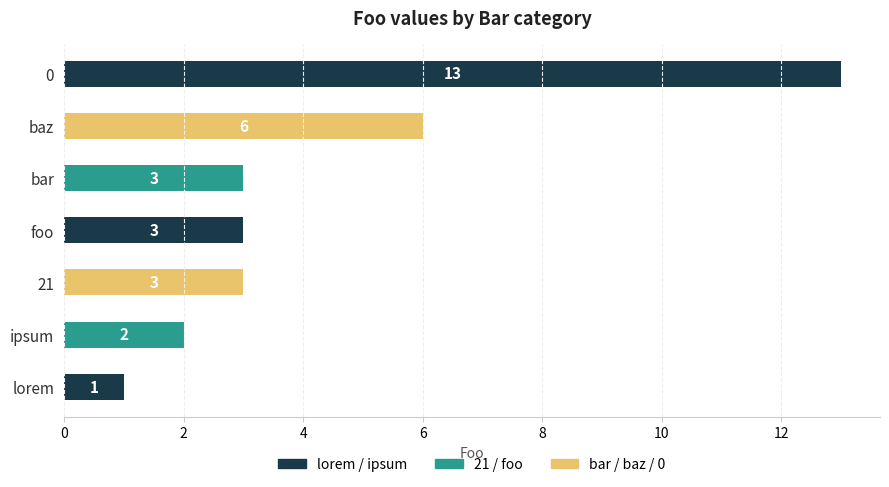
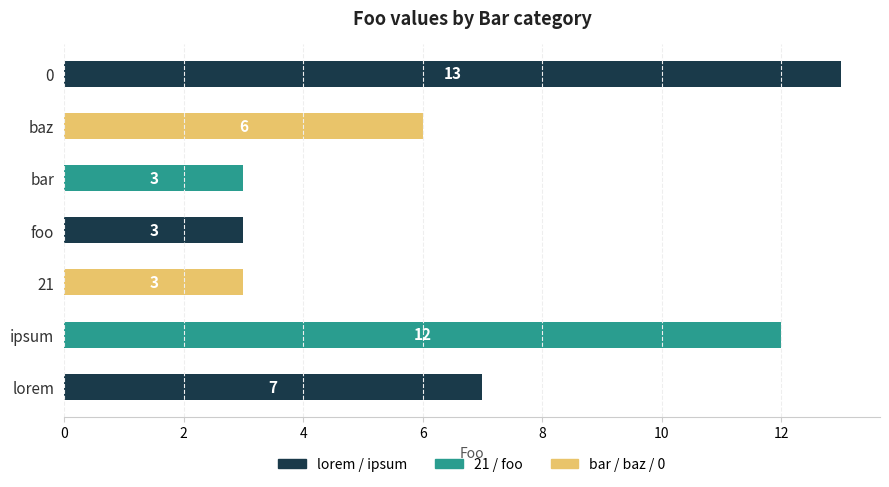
  {
    "0": 13,
    "baz": 6,
    "bar": 3,
    "foo": 3,
    "21": 3,
-   "ipsum": 2,
-   "lorem": 1
+   "ipsum": 12,
+   "lorem": 7
  }
